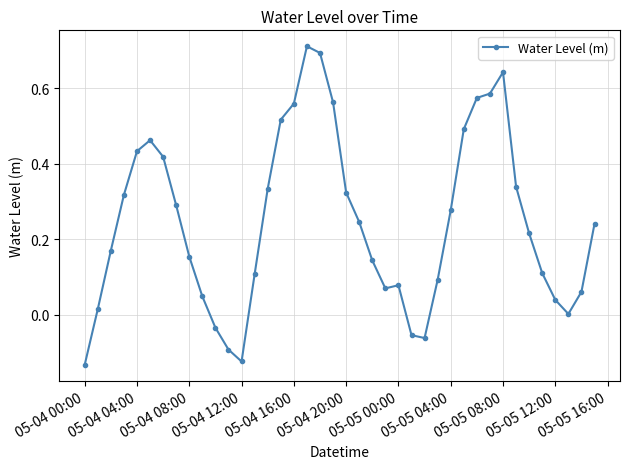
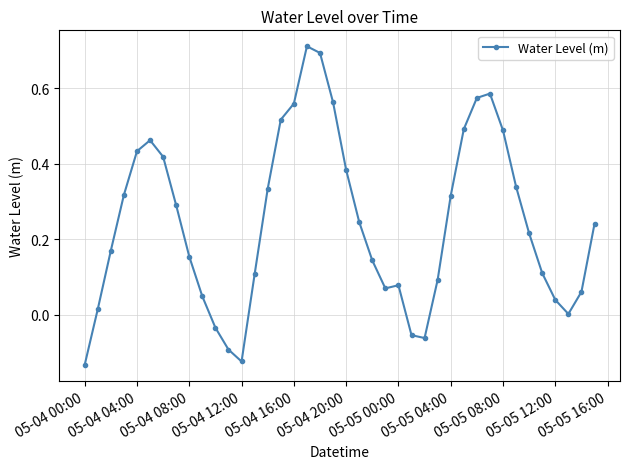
  {
    "05-04 00:00": -0.13,
    "05-04 04:00": 0.43,
    "05-04 08:00": 0.15,
    "05-04 12:00": -0.12,
    "05-04 16:00": 0.56,
-   "05-04 20:00": 0.32,
+   "05-04 20:00": 0.38,
    "05-05 00:00": 0.08,
-   "05-05 04:00": 0.28,
-   "05-05 08:00": 0.64,
+   "05-05 04:00": 0.32,
+   "05-05 08:00": 0.49,
    "05-05 12:00": 0.04
  }
